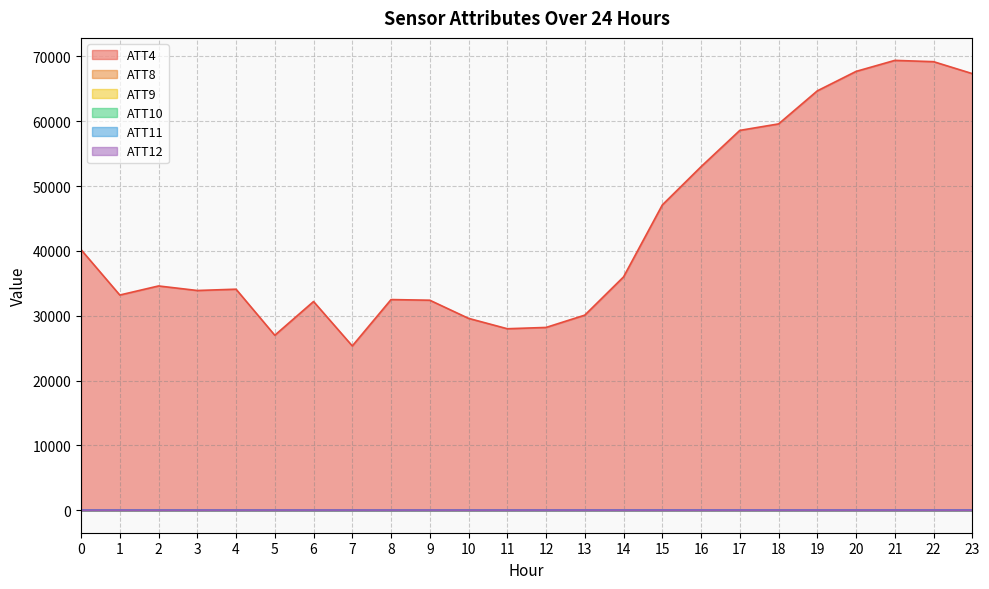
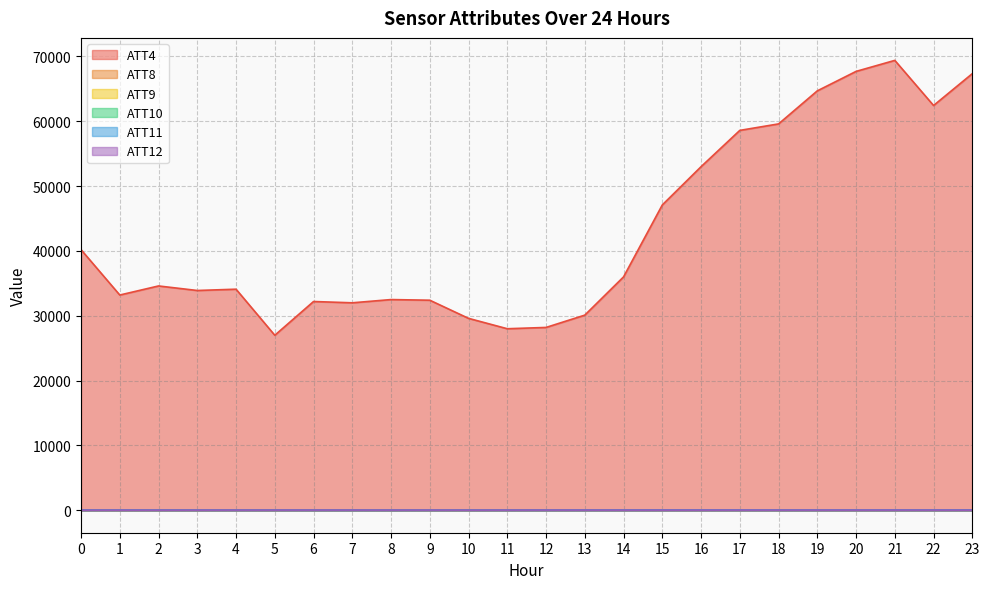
  {
    "ATT4": {
      "0": 40000,
      "1": 33000,
      "2": 35000,
      "3": 34000,
      "4": 34000,
      "5": 27000,
      "6": 32000,
-     "7": 25000,
+     "7": 32000,
      "8": 33000,
      "9": 32000,
      "10": 30000,
      "11": 28000,
      "12": 28000,
      "13": 30000,
      "14": 36000,
      "15": 47000,
      "16": 53000,
      "17": 59000,
      "18": 60000,
      "19": 65000,
      "20": 68000,
      "21": 69000,
-     "22": 69000,
+     "22": 62000,
      "23": 67000
    },
    "ATT12": {
      "0": 0,
      "1": 0,
      "2": 0,
      "3": 0,
      "4": 0,
      "5": 0,
      "6": 0,
      "7": 0,
      "8": 0,
      "9": 0,
      "10": 0,
      "11": 0,
      "12": 0,
      "13": 0,
      "14": 0,
      "15": 0,
      "16": 0,
      "17": 0,
      "18": 0,
      "19": 0,
      "20": 0,
      "21": 0,
      "22": 0,
      "23": 0
    }
  }
